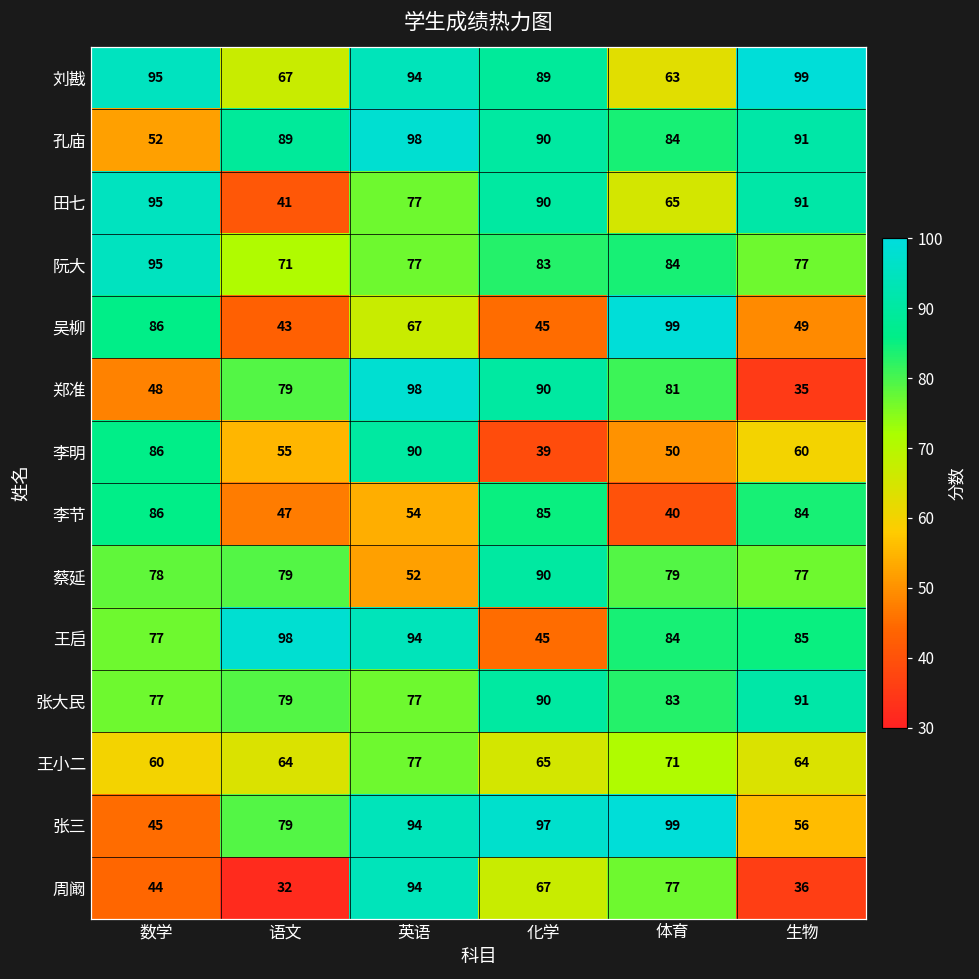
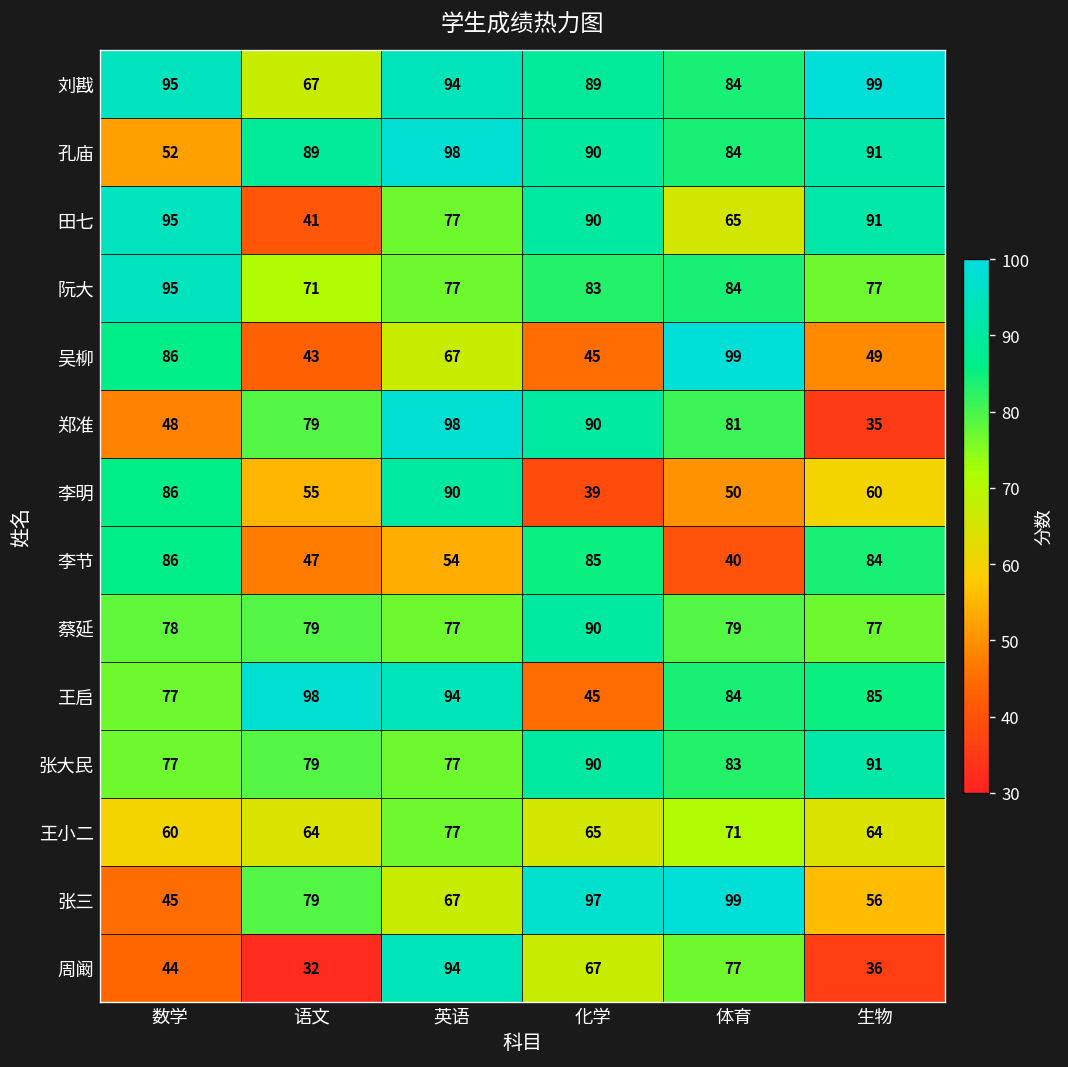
  {
    "刘戡": {
      "数学": 95,
      "语文": 67,
      "英语": 94,
      "化学": 89,
-     "体育": 63,
+     "体育": 84,
      "生物": 99
    },
    "孔庙": {
      "数学": 52,
      "语文": 89,
      "英语": 98,
      "化学": 90,
      "体育": 84,
      "生物": 91
    },
    "田七": {
      "数学": 95,
      "语文": 41,
      "英语": 77,
      "化学": 90,
      "体育": 65,
      "生物": 91
    },
    "阮大": {
      "数学": 95,
      "语文": 71,
      "英语": 77,
      "化学": 83,
      "体育": 84,
      "生物": 77
    },
    "吴柳": {
      "数学": 86,
      "语文": 43,
      "英语": 67,
      "化学": 45,
      "体育": 99,
      "生物": 49
    },
    "郑准": {
      "数学": 48,
      "语文": 79,
      "英语": 98,
      "化学": 90,
      "体育": 81,
      "生物": 35
    },
    "李明": {
      "数学": 86,
      "语文": 55,
      "英语": 90,
      "化学": 39,
      "体育": 50,
      "生物": 60
    },
    "李节": {
      "数学": 86,
      "语文": 47,
      "英语": 54,
      "化学": 85,
      "体育": 40,
      "生物": 84
    },
    "蔡延": {
      "数学": 78,
      "语文": 79,
-     "英语": 52,
+     "英语": 77,
      "化学": 90,
      "体育": 79,
      "生物": 77
    },
    "王启": {
      "数学": 77,
      "语文": 98,
      "英语": 94,
      "化学": 45,
      "体育": 84,
      "生物": 85
    },
    "张大民": {
      "数学": 77,
      "语文": 79,
      "英语": 77,
      "化学": 90,
      "体育": 83,
      "生物": 91
    },
    "王小二": {
      "数学": 60,
      "语文": 64,
      "英语": 77,
      "化学": 65,
      "体育": 71,
      "生物": 64
    },
    "张三": {
      "数学": 45,
      "语文": 79,
-     "英语": 94,
+     "英语": 67,
      "化学": 97,
      "体育": 99,
      "生物": 56
    },
    "周阚": {
      "数学": 44,
      "语文": 32,
      "英语": 94,
      "化学": 67,
      "体育": 77,
      "生物": 36
    }
  }
